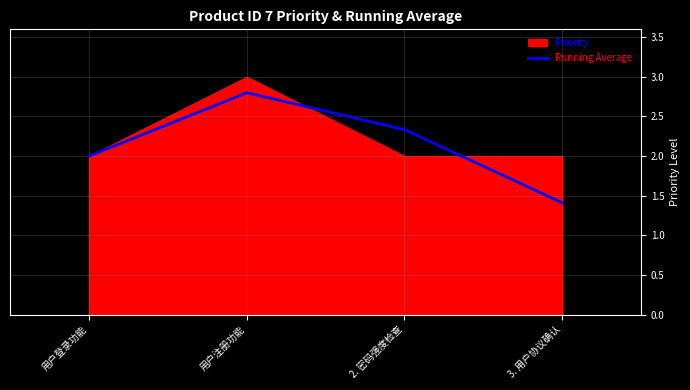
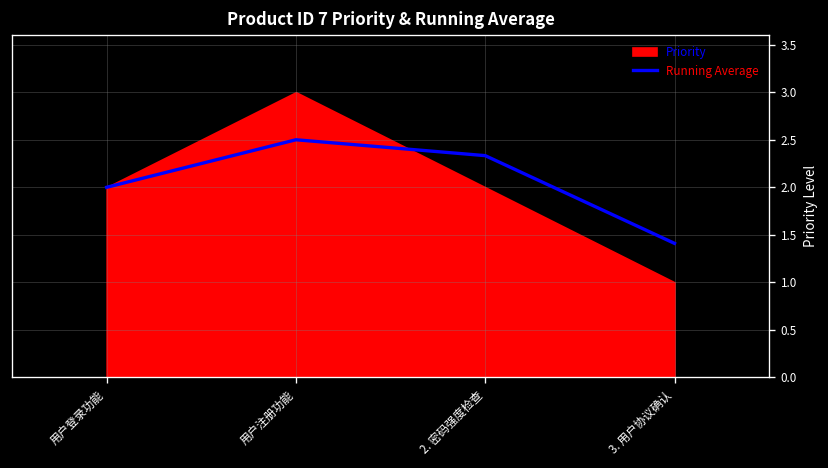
  {
    "Running Average": {
-     "用户注册功能": 2.8,
+     "用户注册功能": 2.5,
      "2. 密码强度检查": 2.3,
      "3. 用户协议确认": 1.4
    },
    "Priority": {
      "用户注册功能": 3,
      "2. 密码强度检查": 2,
-     "3. 用户协议确认": 2
+     "3. 用户协议确认": 1
    }
  }
